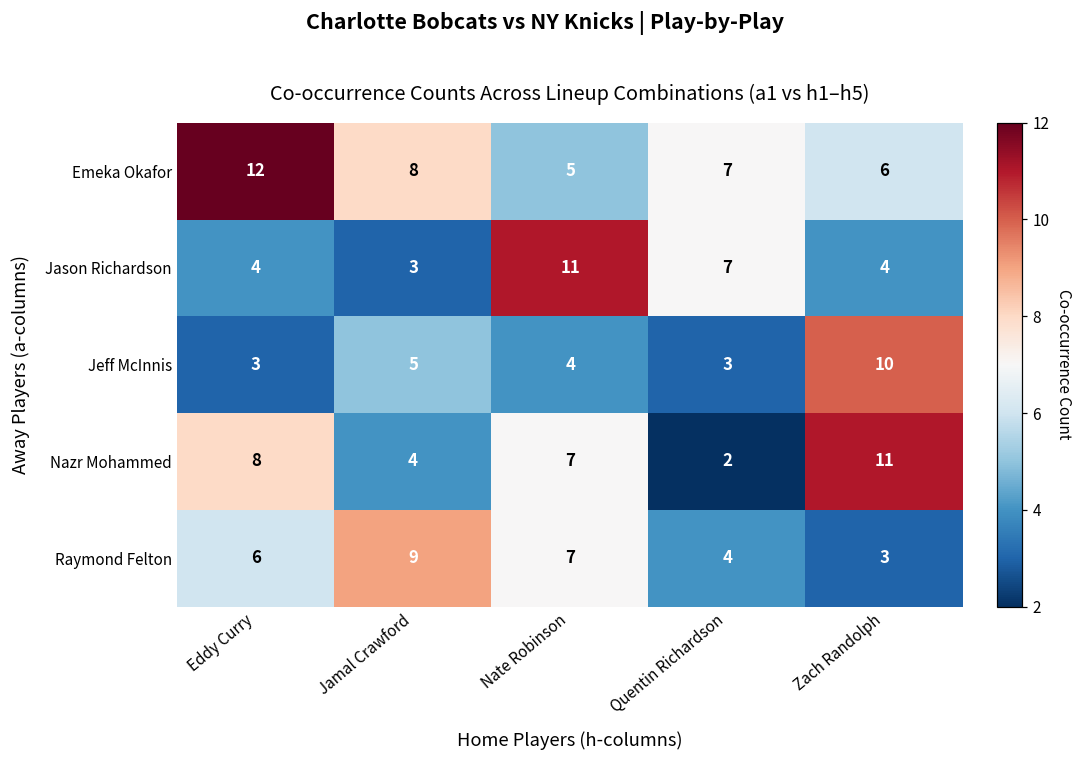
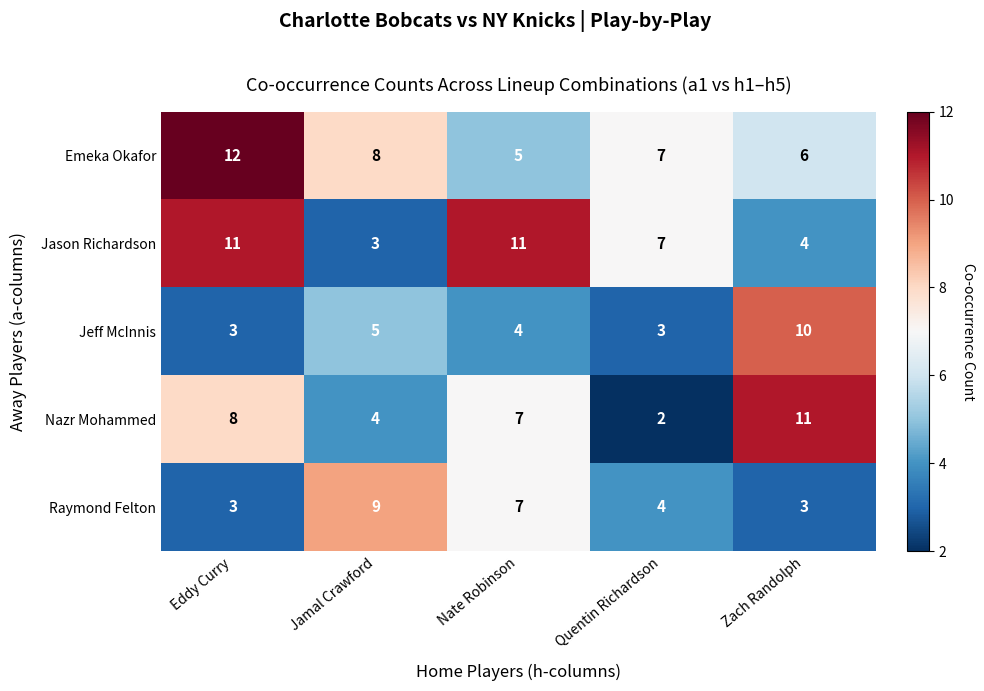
  {
    "Emeka Okafor": {
      "Eddy Curry": 12,
      "Jamal Crawford": 8,
      "Nate Robinson": 5,
      "Quentin Richardson": 7,
      "Zach Randolph": 6
    },
    "Jason Richardson": {
-     "Eddy Curry": 4,
+     "Eddy Curry": 11,
      "Jamal Crawford": 3,
      "Nate Robinson": 11,
      "Quentin Richardson": 7,
      "Zach Randolph": 4
    },
    "Jeff McInnis": {
      "Eddy Curry": 3,
      "Jamal Crawford": 5,
      "Nate Robinson": 4,
      "Quentin Richardson": 3,
      "Zach Randolph": 10
    },
    "Nazr Mohammed": {
      "Eddy Curry": 8,
      "Jamal Crawford": 4,
      "Nate Robinson": 7,
      "Quentin Richardson": 2,
      "Zach Randolph": 11
    },
    "Raymond Felton": {
-     "Eddy Curry": 6,
+     "Eddy Curry": 3,
      "Jamal Crawford": 9,
      "Nate Robinson": 7,
      "Quentin Richardson": 4,
      "Zach Randolph": 3
    }
  }
